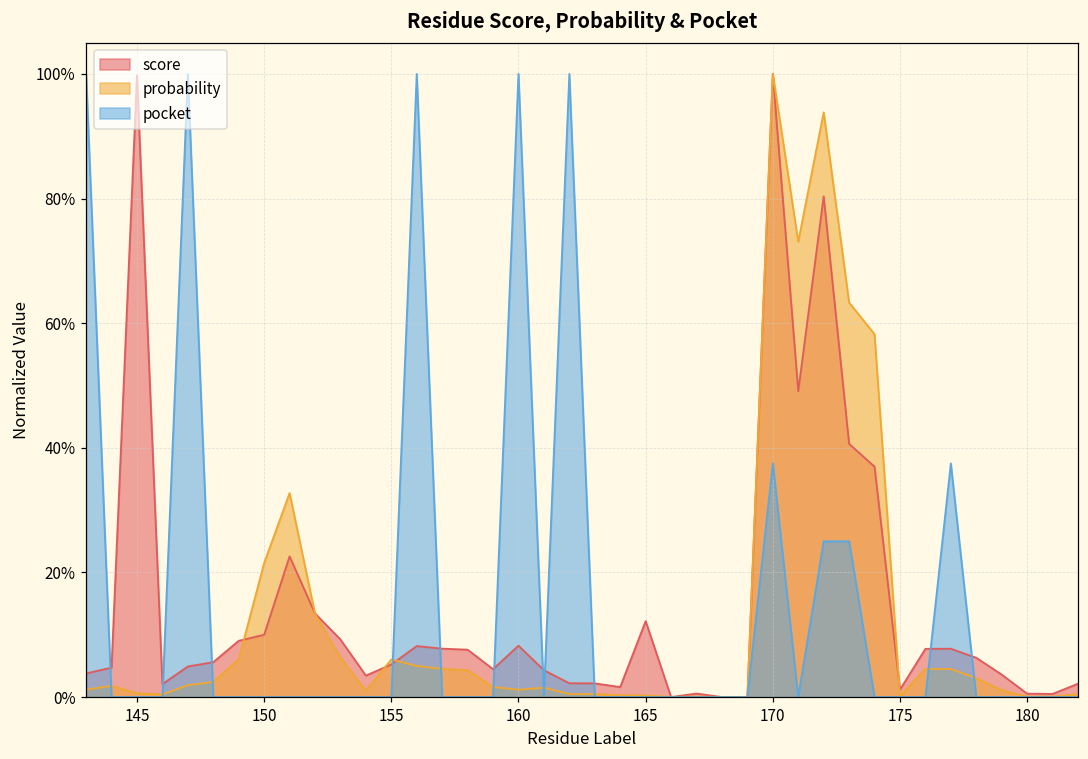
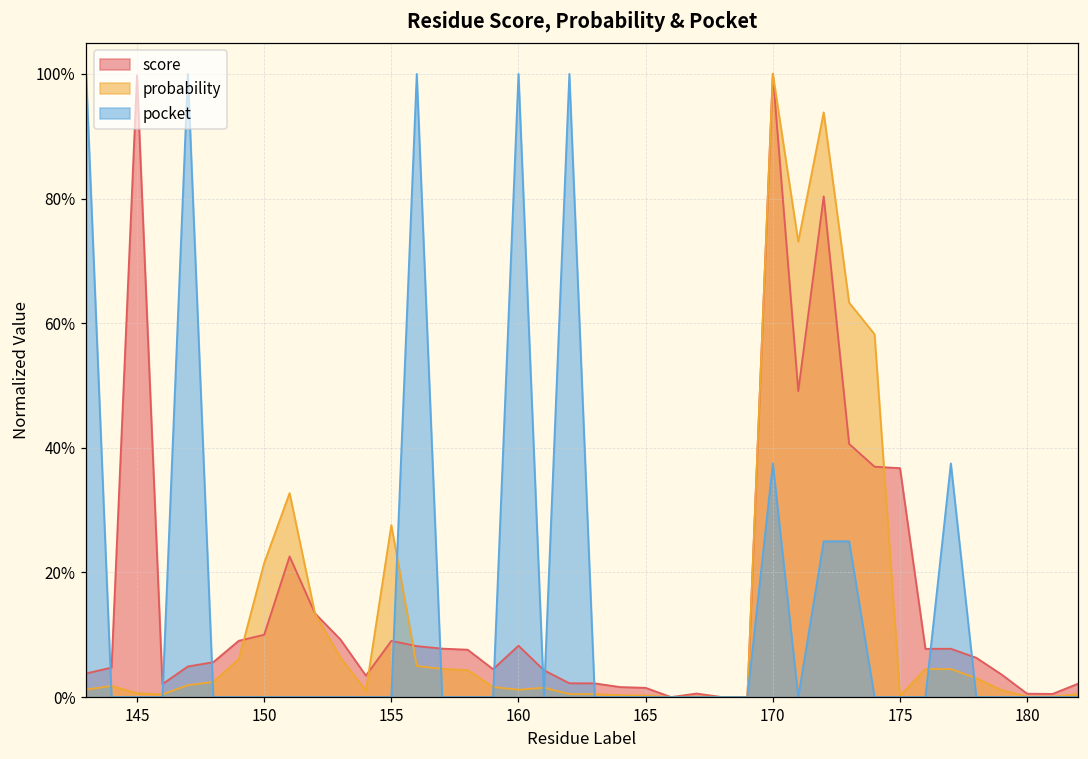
  {
    "score": {
      "150": "10%",
-     "155": "5%",
+     "155": "9%",
      "160": "8%",
-     "165": "12%",
-     "175": "1%",
+     "165": "1%",
+     "175": "37%",
      "180": "1%"
    },
    "probability": {
      "145": "1%",
      "150": "22%",
-     "155": "6%",
+     "155": "28%",
      "160": "1%"
    },
    "pocket": {
      "145": "0%",
      "150": "0%",
      "155": "0%",
      "160": "100%",
      "170": "38%"
    }
  }
